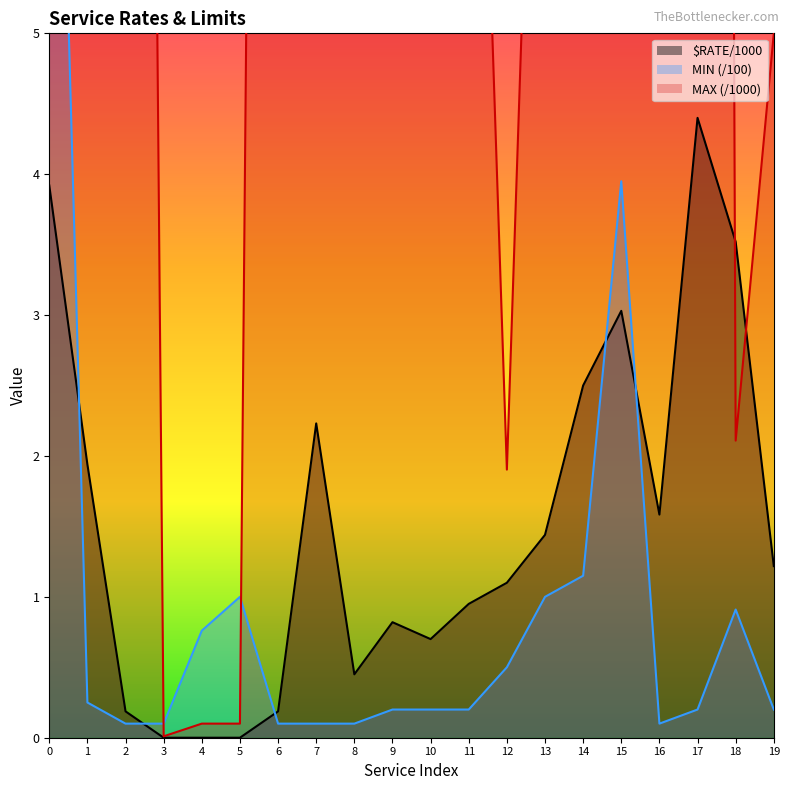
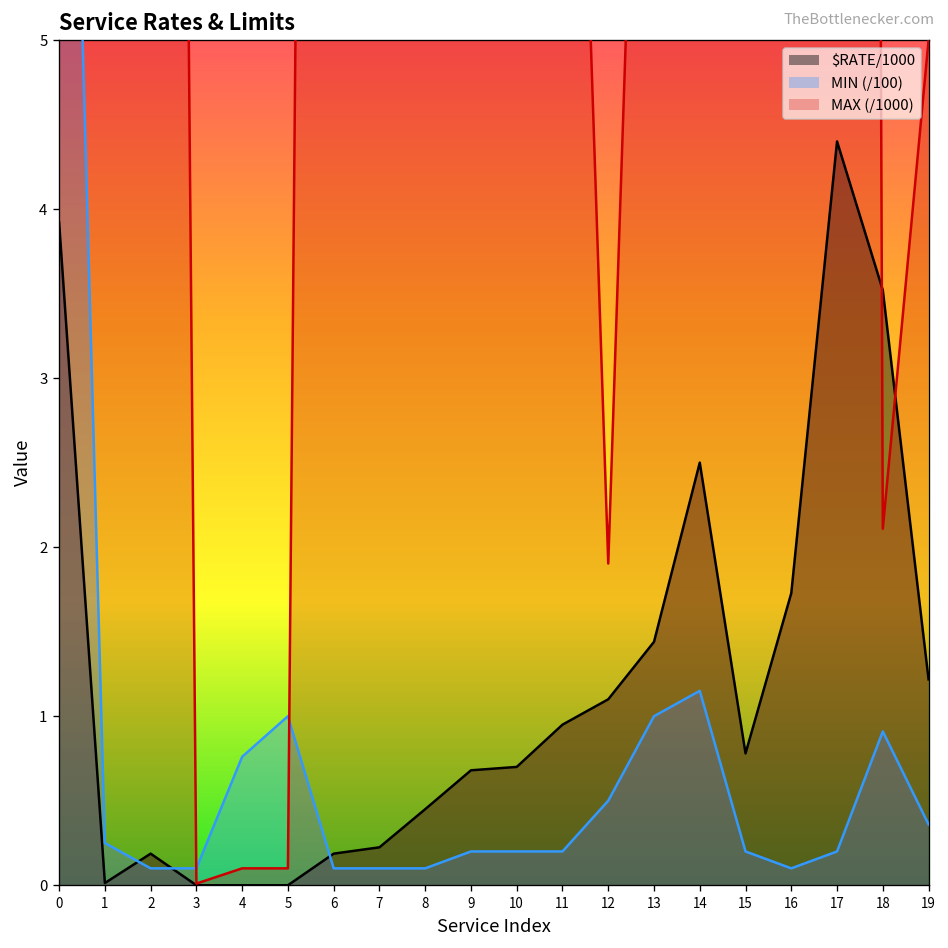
  {
    "$RATE/1000": {
      "0": 3.92,
-     "1": 1.94,
+     "1": 0.01,
      "2": 0.19,
      "4": 0.00,
      "5": 0.00,
      "6": 0.19,
-     "7": 2.23,
+     "7": 0.22,
      "8": 0.45,
-     "9": 0.82,
+     "9": 0.68,
      "10": 0.70,
      "11": 0.95,
      "12": 1.10,
      "13": 1.44,
      "14": 2.50,
-     "15": 3.03,
-     "16": 1.58,
+     "15": 0.78,
+     "16": 1.73,
      "17": 4.40,
      "18": 3.52,
      "19": 1.22
    },
    "MIN (/100)": {
      "1": 0.25,
      "2": 0.10,
      "3": 0.10,
      "4": 0.76,
      "5": 1.00,
      "6": 0.10,
      "7": 0.10,
      "8": 0.10,
      "9": 0.20,
      "10": 0.20,
      "11": 0.20,
      "12": 0.50,
      "13": 1.00,
      "14": 1.15,
-     "15": 3.95,
+     "15": 0.20,
      "16": 0.10,
      "17": 0.20,
      "18": 0.91,
-     "19": 0.20
+     "19": 0.36
    },
    "MAX (/1000)": {
      "4": 0.10,
      "5": 0.10,
      "12": 1.90,
      "18": 2.11,
      "19": 5.00
    }
  }
